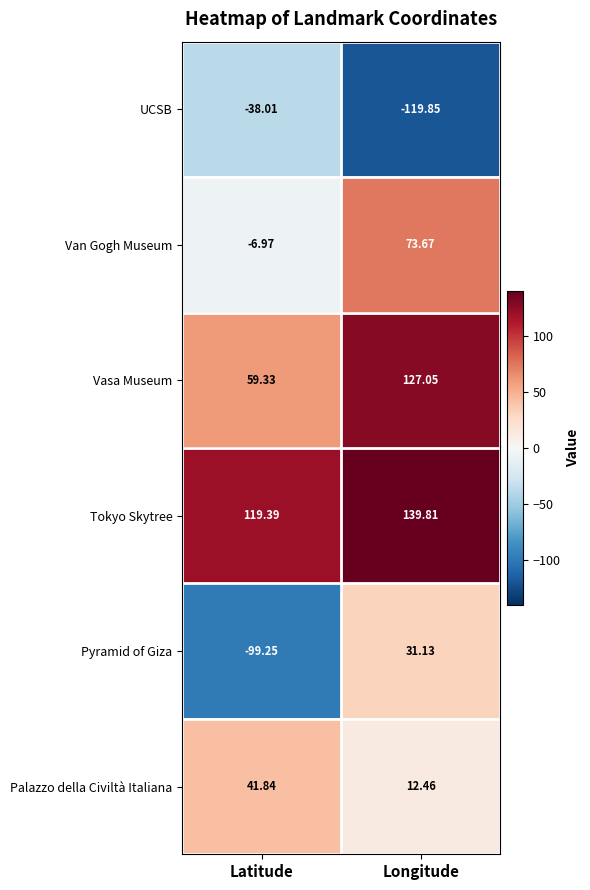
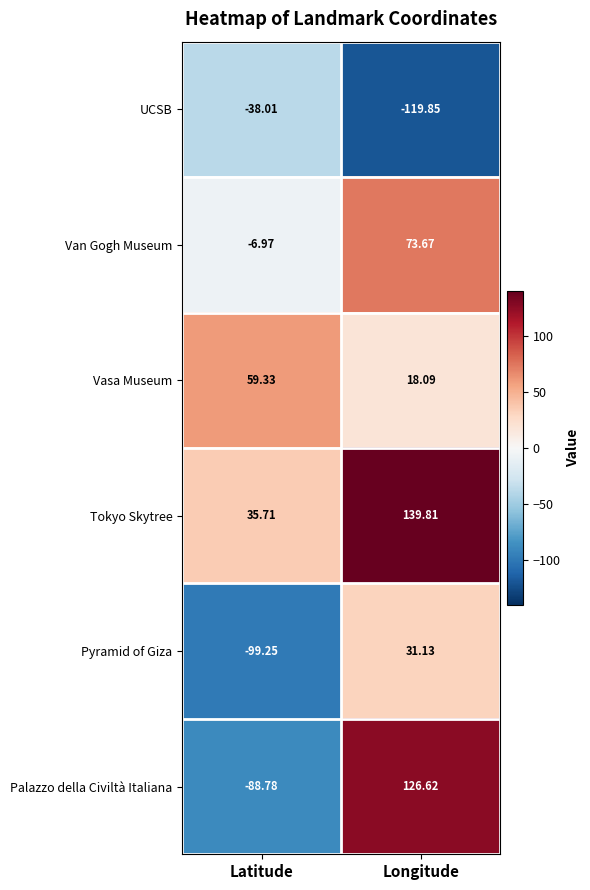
  {
    "UCSB": {
      "Latitude": -38.01,
      "Longitude": -119.85
    },
    "Van Gogh Museum": {
      "Latitude": -6.97,
      "Longitude": 73.67
    },
    "Vasa Museum": {
      "Latitude": 59.33,
-     "Longitude": 127.05
+     "Longitude": 18.09
    },
    "Tokyo Skytree": {
-     "Latitude": 119.39,
+     "Latitude": 35.71,
      "Longitude": 139.81
    },
    "Pyramid of Giza": {
      "Latitude": -99.25,
      "Longitude": 31.13
    },
    "Palazzo della Civiltà Italiana": {
-     "Latitude": 41.84,
-     "Longitude": 12.46
+     "Latitude": -88.78,
+     "Longitude": 126.62
    }
  }
